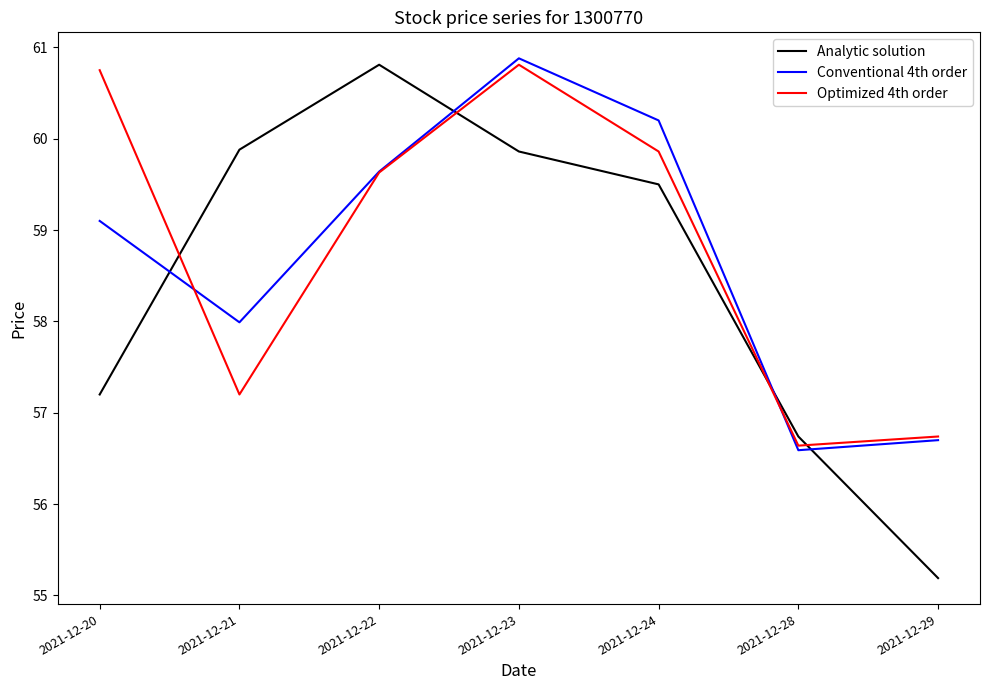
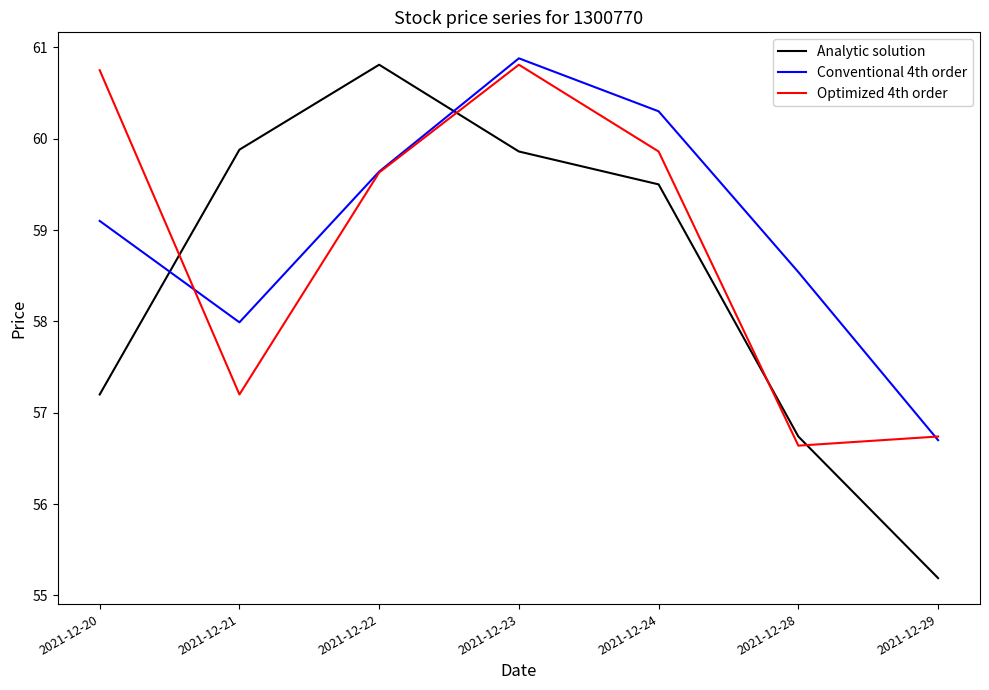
  {
    "Analytic solution": {
      "2021-12-20": 57.2,
      "2021-12-21": 59.9,
      "2021-12-22": 60.8,
      "2021-12-23": 59.9,
      "2021-12-24": 59.5,
      "2021-12-28": 56.7,
      "2021-12-29": 55.2
    },
    "Conventional 4th order": {
      "2021-12-20": 59.1,
      "2021-12-21": 58.0,
      "2021-12-23": 60.9,
-     "2021-12-24": 60.2,
-     "2021-12-28": 56.6,
+     "2021-12-24": 60.3,
+     "2021-12-28": 58.5,
      "2021-12-29": 56.7
    },
    "Optimized 4th order": {
      "2021-12-20": 60.8,
      "2021-12-21": 57.2,
      "2021-12-23": 60.8,
      "2021-12-24": 59.9,
      "2021-12-28": 56.6,
      "2021-12-29": 56.7
    }
  }
